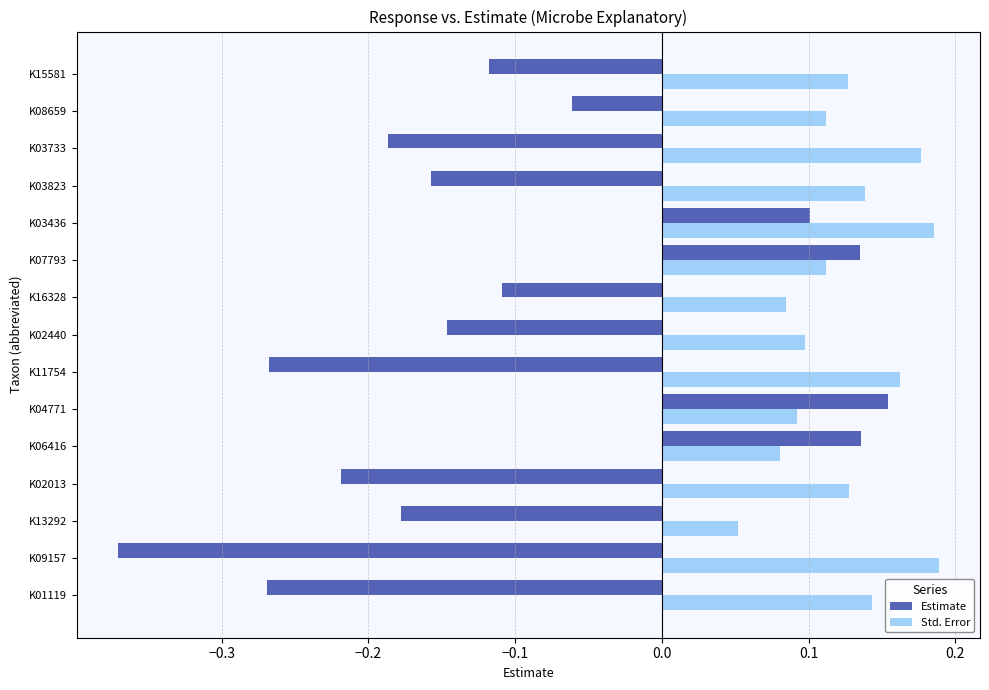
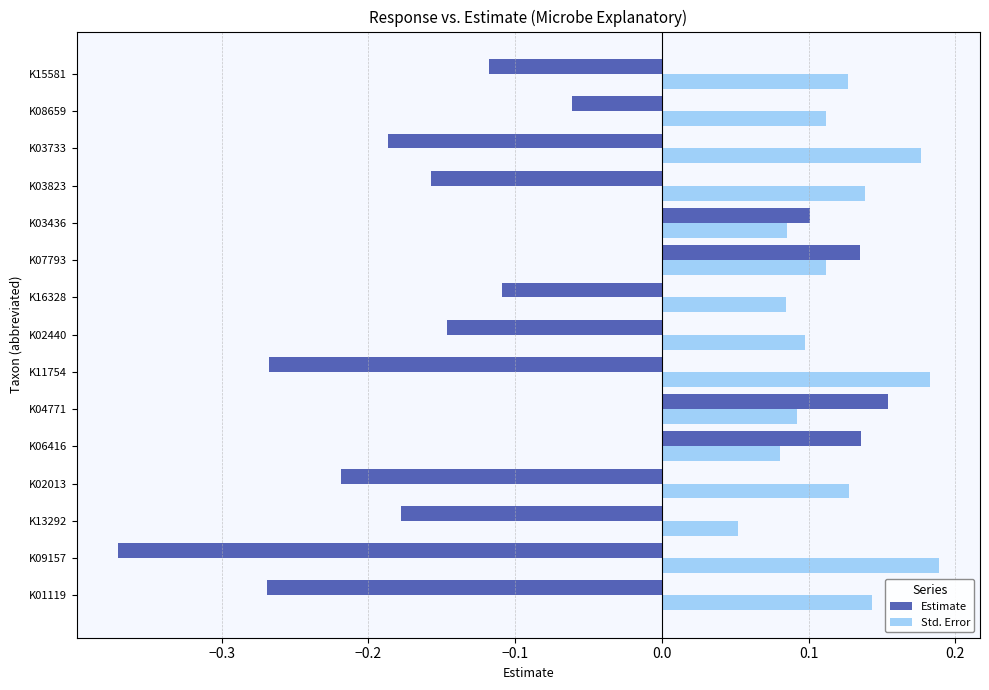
  {
    "Estimate": {
      "K15581": -0.118,
      "K08659": -0.062,
      "K03733": -0.187,
      "K03823": -0.157,
      "K03436": 0.101,
      "K07793": 0.135,
      "K16328": -0.109,
      "K02440": -0.146,
      "K11754": -0.268,
      "K04771": 0.154,
      "K06416": 0.136,
      "K02013": -0.219,
      "K13292": -0.178,
      "K09157": -0.371,
      "K01119": -0.269
    },
    "Std. Error": {
      "K15581": 0.127,
      "K08659": 0.112,
      "K03733": 0.176,
      "K03823": 0.138,
-     "K03436": 0.186,
+     "K03436": 0.085,
      "K07793": 0.112,
      "K16328": 0.085,
      "K02440": 0.098,
-     "K11754": 0.162,
+     "K11754": 0.183,
      "K04771": 0.092,
      "K06416": 0.081,
      "K02013": 0.128,
      "K13292": 0.052,
      "K09157": 0.189,
      "K01119": 0.143
    }
  }
